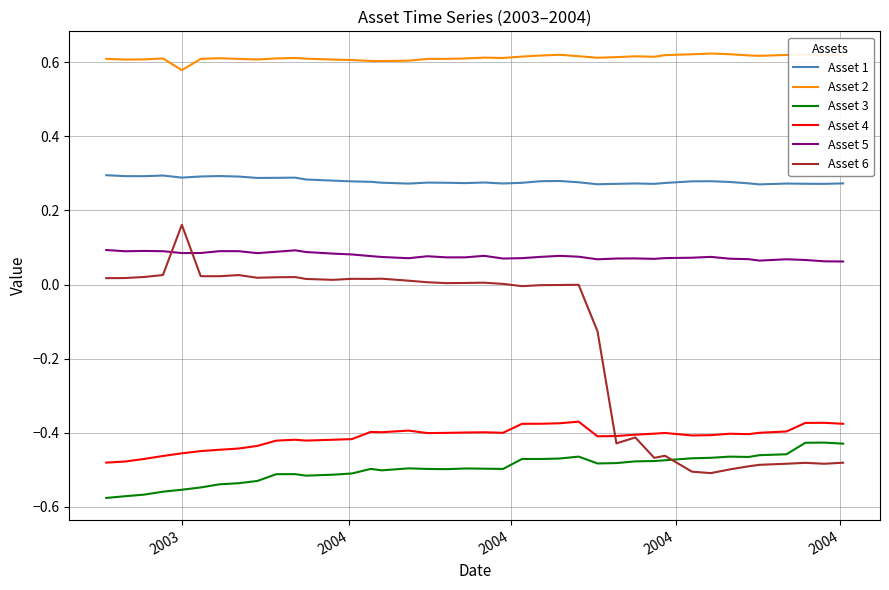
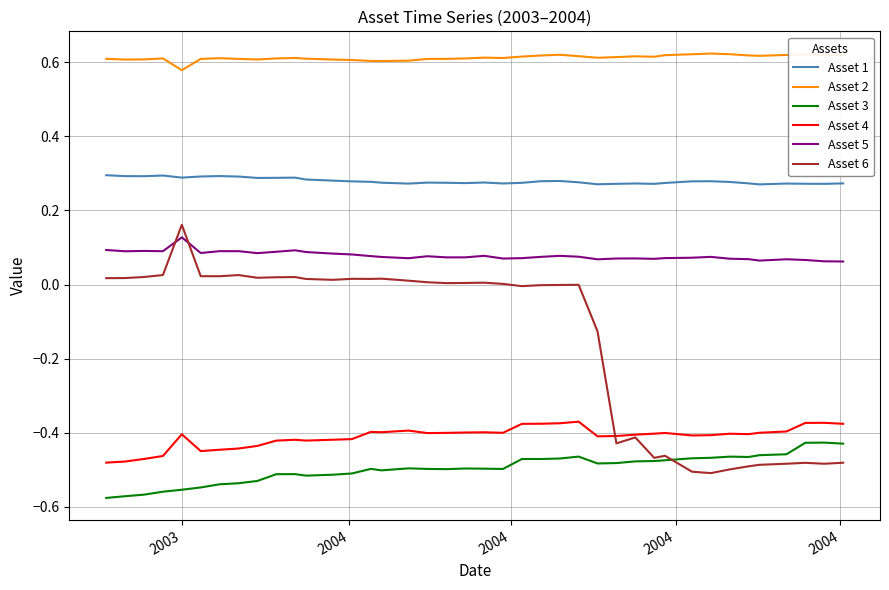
  {
    "Asset 1": {
      "2003": 0.29
    },
    "Asset 2": {
      "2003": 0.58
    },
    "Asset 3": {
      "2003": -0.55
    },
    "Asset 4": {
-     "2003": -0.46
+     "2003": -0.40
    },
    "Asset 5": {
-     "2003": 0.08
+     "2003": 0.13
    },
    "Asset 6": {
      "2003": 0.16
    }
  }
